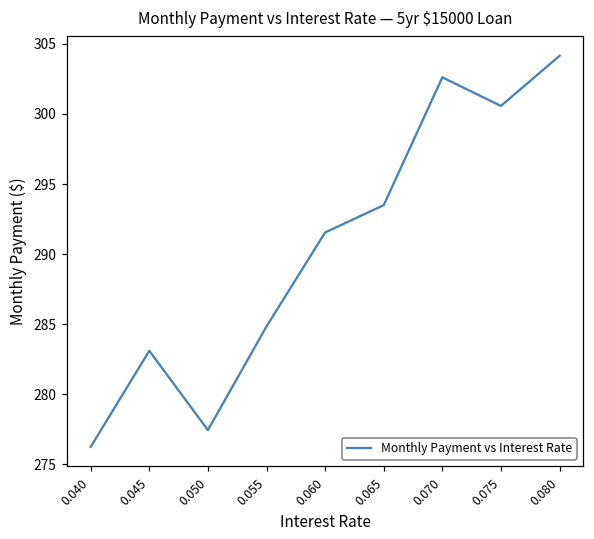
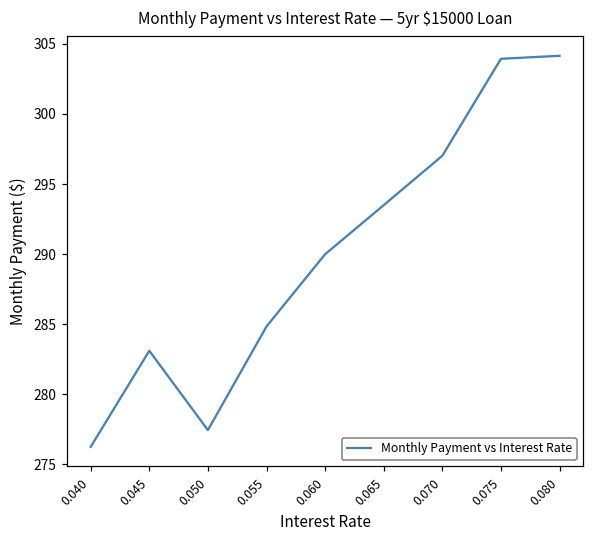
  {
    "0.040": 276.2,
    "0.045": 283.1,
    "0.050": 277.4,
    "0.055": 284.8,
-   "0.060": 291.5,
+   "0.060": 290.0,
    "0.065": 293.5,
-   "0.070": 302.6,
-   "0.075": 300.6,
+   "0.070": 297.0,
+   "0.075": 303.9,
    "0.080": 304.1
  }
